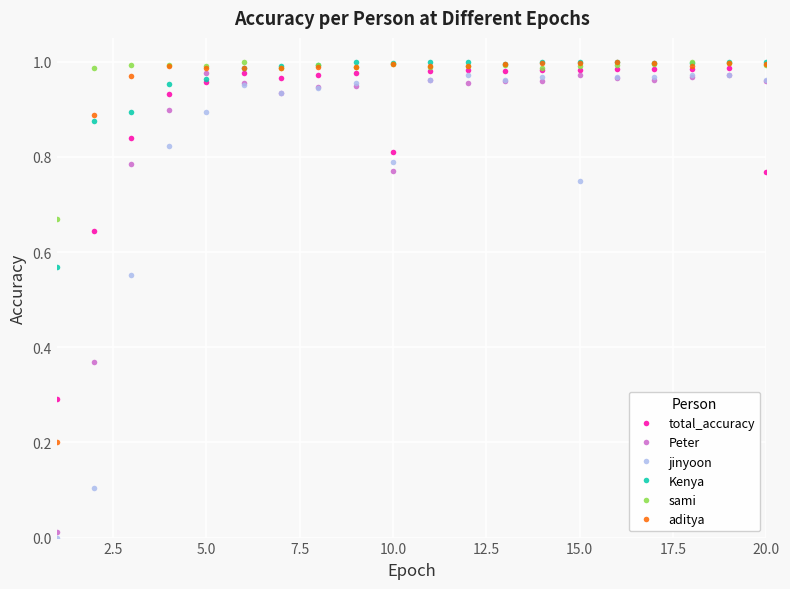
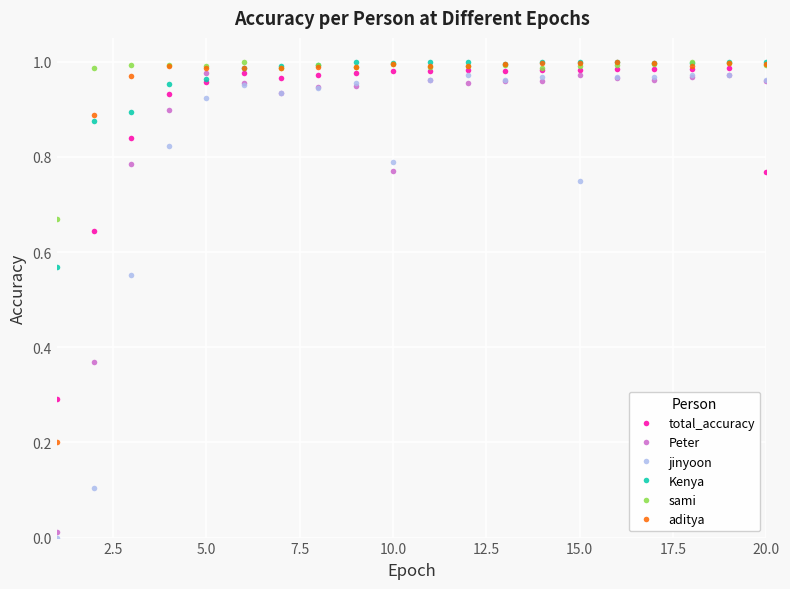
  {
    "total_accuracy": {
      "5.0": 0.96,
-     "10.0": 0.81,
+     "10.0": 0.98,
      "15.0": 0.98,
      "20.0": 0.77
    },
    "Peter": {
      "5.0": 0.98,
      "10.0": 0.77,
      "15.0": 0.97
    },
    "jinyoon": {
-     "5.0": 0.89,
+     "5.0": 0.92,
      "10.0": 0.79,
      "15.0": 0.75
    },
    "Kenya": {
      "5.0": 0.96,
      "20.0": 1.00
    },
    "sami": {
      "15.0": 0.99
    }
  }
